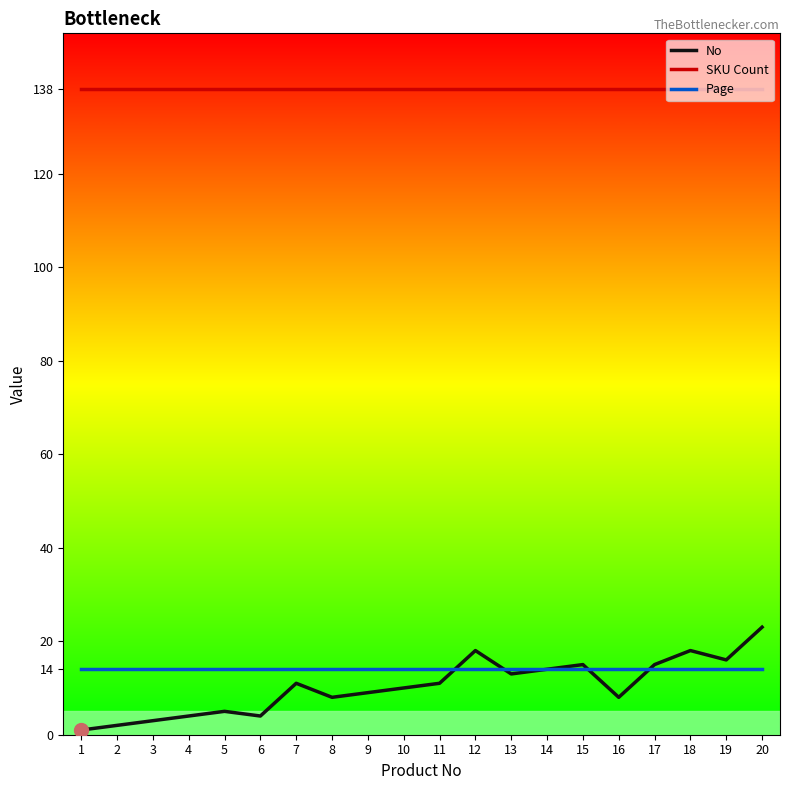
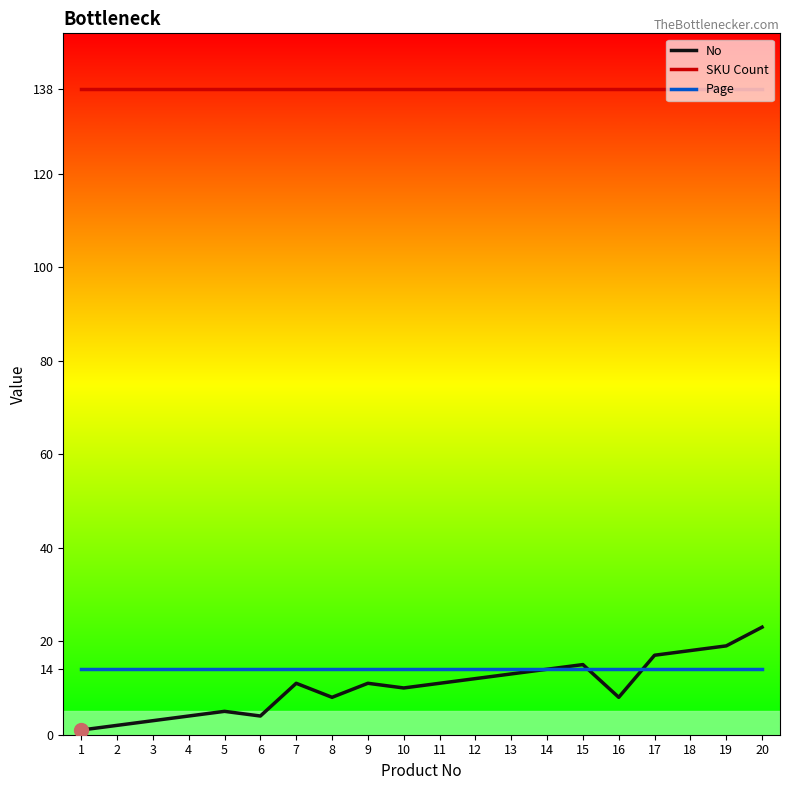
  {
    "No": {
      "7": 11,
      "8": 8,
-     "9": 9,
+     "9": 11,
      "10": 10,
      "11": 11,
-     "12": 18,
+     "12": 12,
      "13": 13,
      "15": 15,
      "16": 8,
-     "17": 15,
+     "17": 17,
      "18": 18,
-     "19": 16,
+     "19": 19,
      "20": 23
    },
    "SKU Count": {
      "1": 138,
      "2": 138,
      "3": 138,
      "4": 138,
      "5": 138,
      "6": 138,
      "7": 138,
      "8": 138,
      "9": 138,
      "10": 138,
      "11": 138,
      "12": 138,
      "13": 138,
      "14": 138,
      "15": 138,
      "16": 138,
      "17": 138
    },
    "Page": {
      "1": 14,
      "2": 14,
      "3": 14,
      "4": 14,
      "5": 14,
      "6": 14,
      "7": 14,
      "8": 14,
      "9": 14,
      "10": 14,
      "11": 14,
      "12": 14,
      "13": 14,
      "15": 14,
      "16": 14,
      "17": 14,
      "18": 14,
      "19": 14,
      "20": 14
    }
  }
